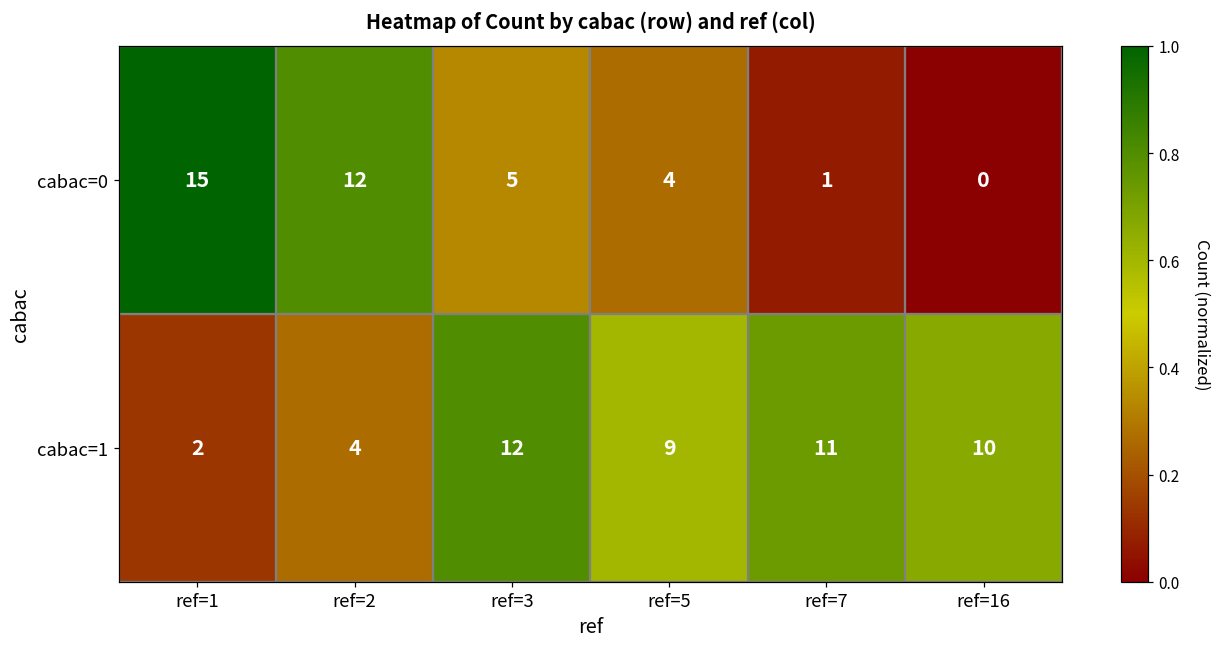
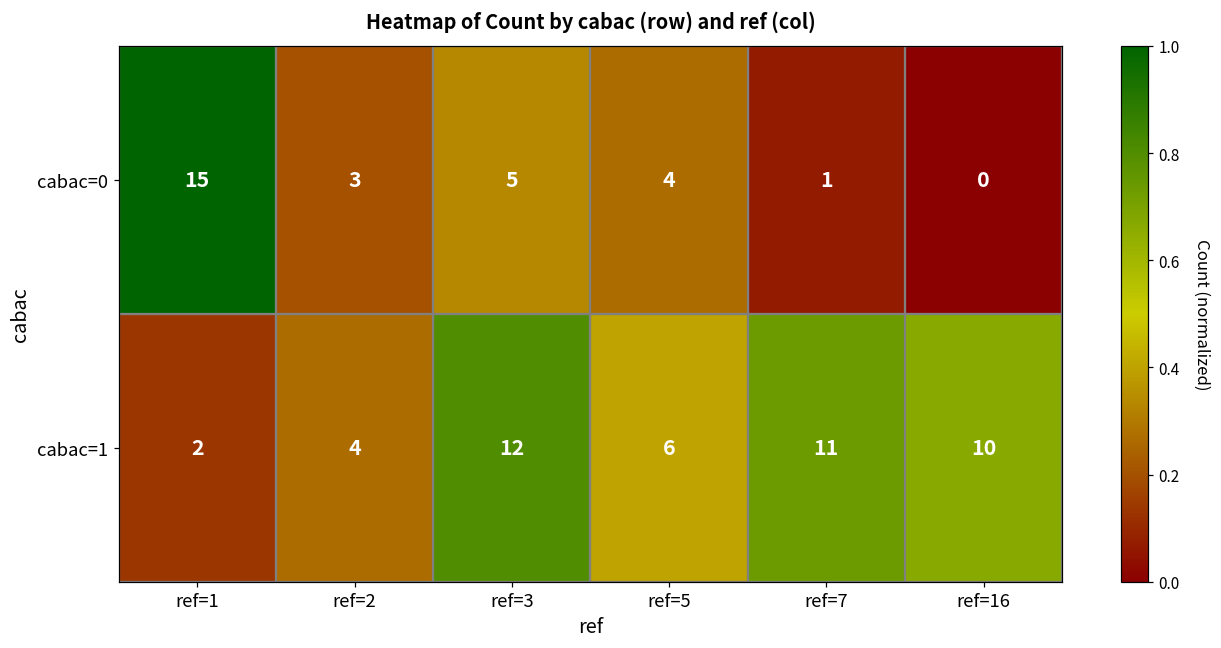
  {
    "cabac=0": {
      "ref=1": 15,
-     "ref=2": 12,
+     "ref=2": 3,
      "ref=3": 5,
      "ref=5": 4,
      "ref=7": 1,
      "ref=16": 0
    },
    "cabac=1": {
      "ref=1": 2,
      "ref=2": 4,
      "ref=3": 12,
-     "ref=5": 9,
+     "ref=5": 6,
      "ref=7": 11,
      "ref=16": 10
    }
  }
